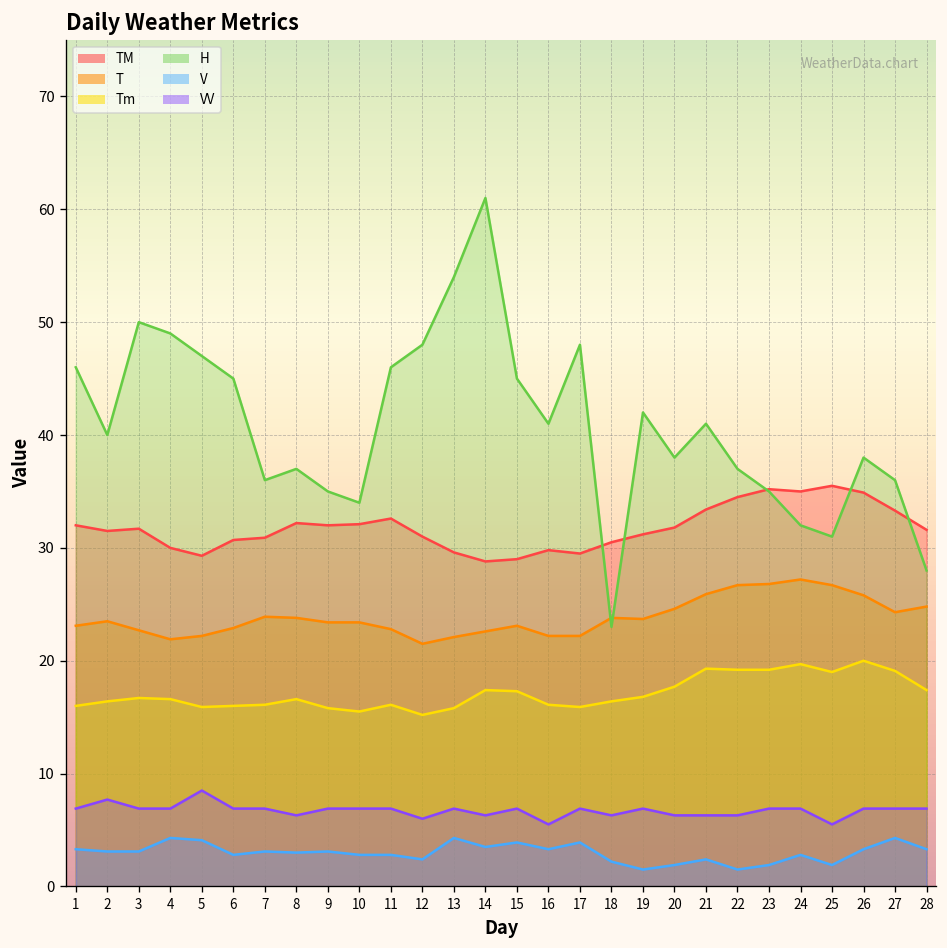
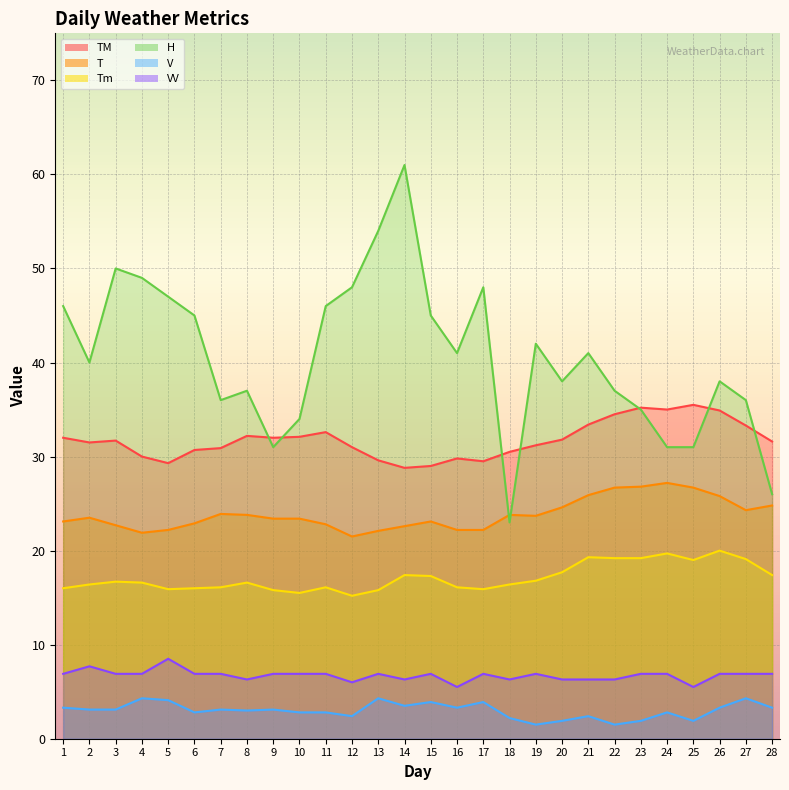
  {
    "H": {
      "1": 46,
      "2": 40,
      "3": 50,
      "4": 49,
      "5": 47,
      "6": 45,
      "7": 36,
      "8": 37,
-     "9": 35,
+     "9": 31,
      "10": 34,
      "11": 46,
      "12": 48,
      "13": 54,
      "14": 61,
      "15": 45,
      "16": 41,
      "17": 48,
      "18": 23,
      "19": 42,
      "20": 38,
      "21": 41,
      "22": 37,
-     "24": 32,
+     "24": 31,
      "25": 31,
      "26": 38,
      "27": 36,
-     "28": 28
+     "28": 26
    }
  }
